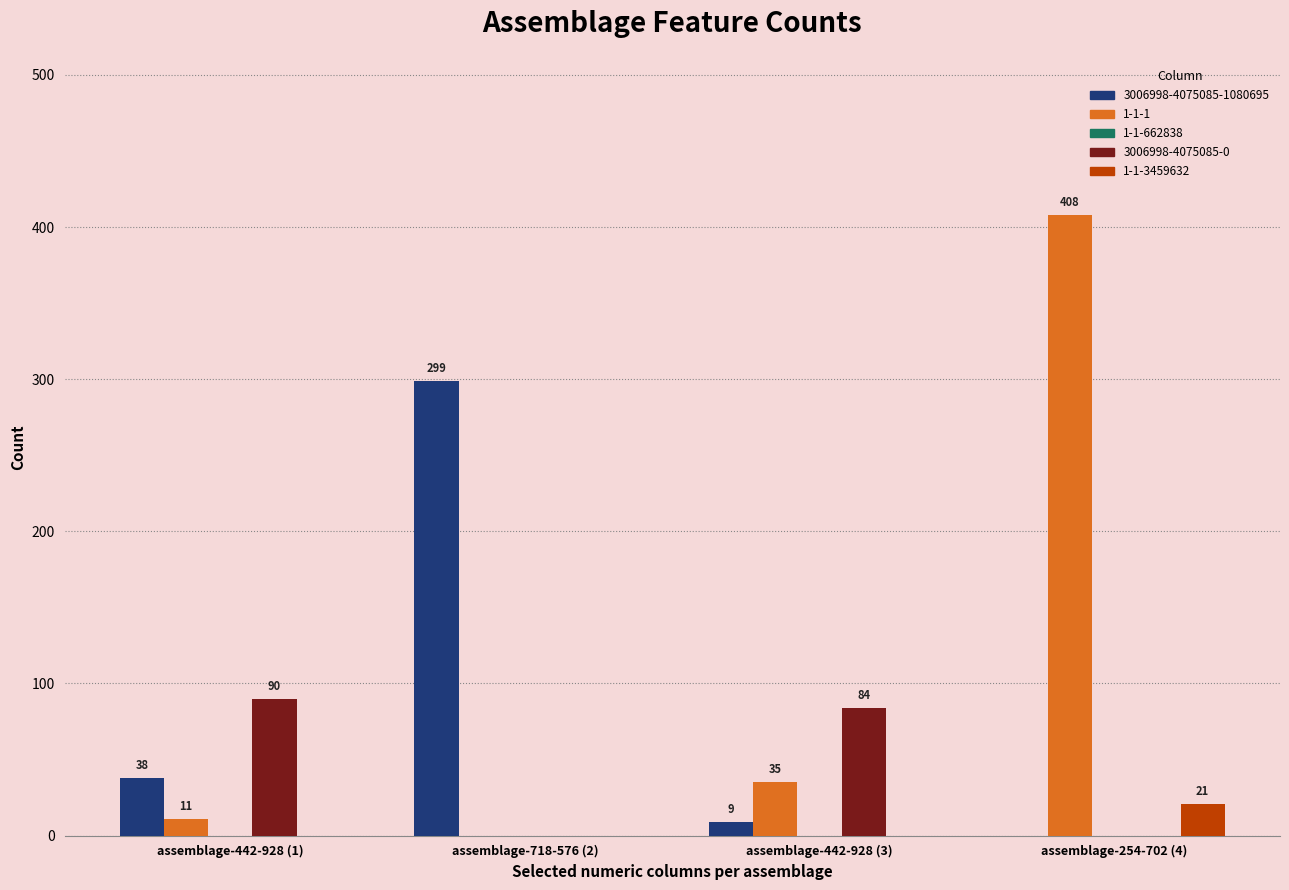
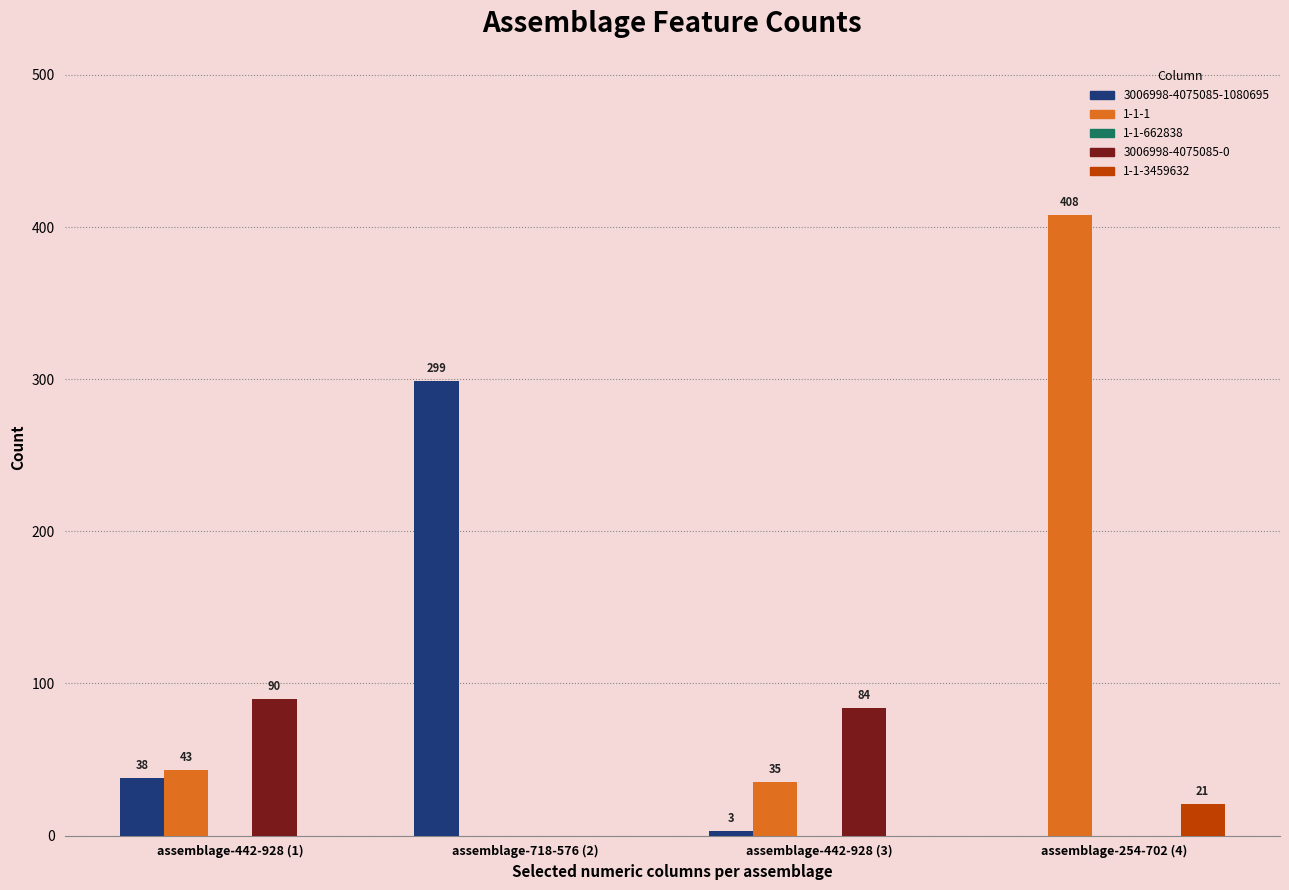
  {
    "3006998-4075085-1080695": {
      "assemblage-442-928 (1)": 38,
      "assemblage-718-576 (2)": 299,
-     "assemblage-442-928 (3)": 9
+     "assemblage-442-928 (3)": 3
    },
    "1-1-1": {
-     "assemblage-442-928 (1)": 11,
+     "assemblage-442-928 (1)": 43,
      "assemblage-442-928 (3)": 35,
      "assemblage-254-702 (4)": 408
    },
    "1-1-662838": {
      "assemblage-442-928 (1)": 0,
      "assemblage-718-576 (2)": 0,
      "assemblage-442-928 (3)": 0,
      "assemblage-254-702 (4)": 0
    },
    "3006998-4075085-0": {
      "assemblage-442-928 (1)": 90,
      "assemblage-442-928 (3)": 84
    },
    "1-1-3459632": {
      "assemblage-254-702 (4)": 21
    }
  }
